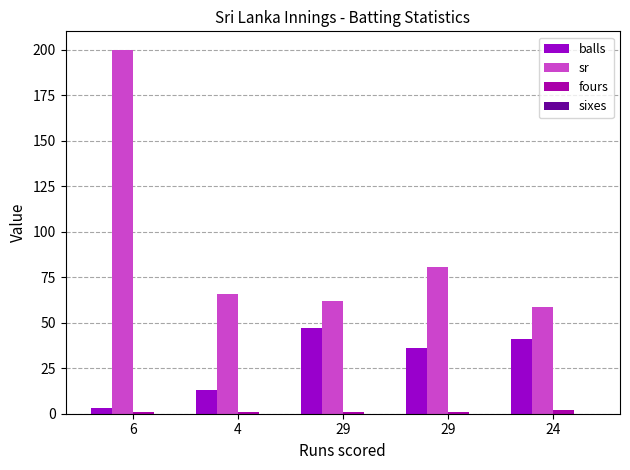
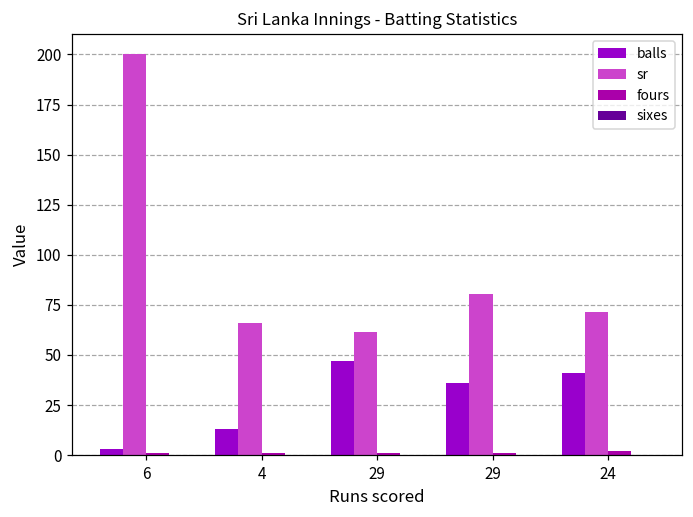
  {
    "sr": {
      "6": 200,
      "4": 66,
-     "24": 59
+     "24": 72
    },
    "sixes": {
      "6": 0,
      "4": 0,
      "24": 0
    }
  }
